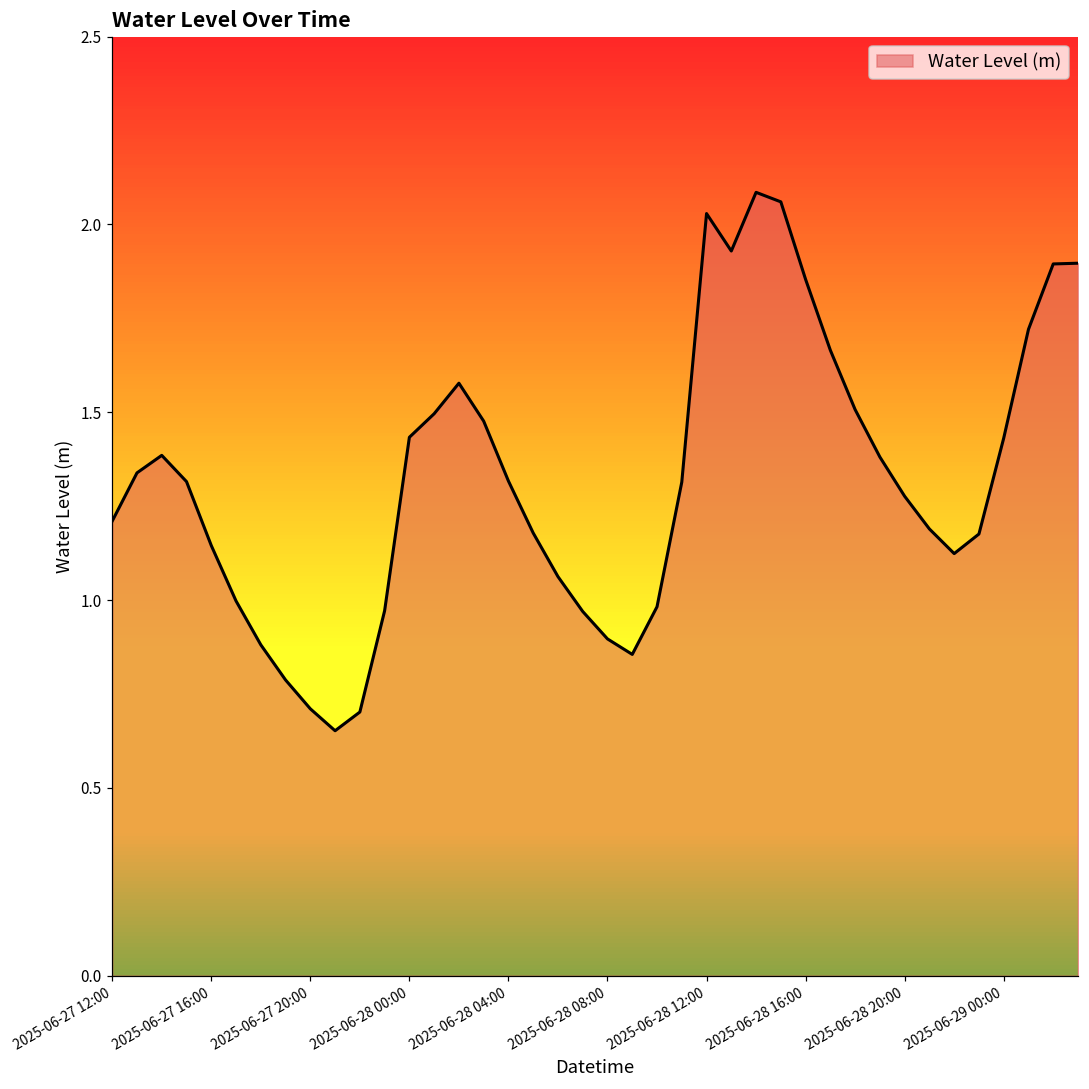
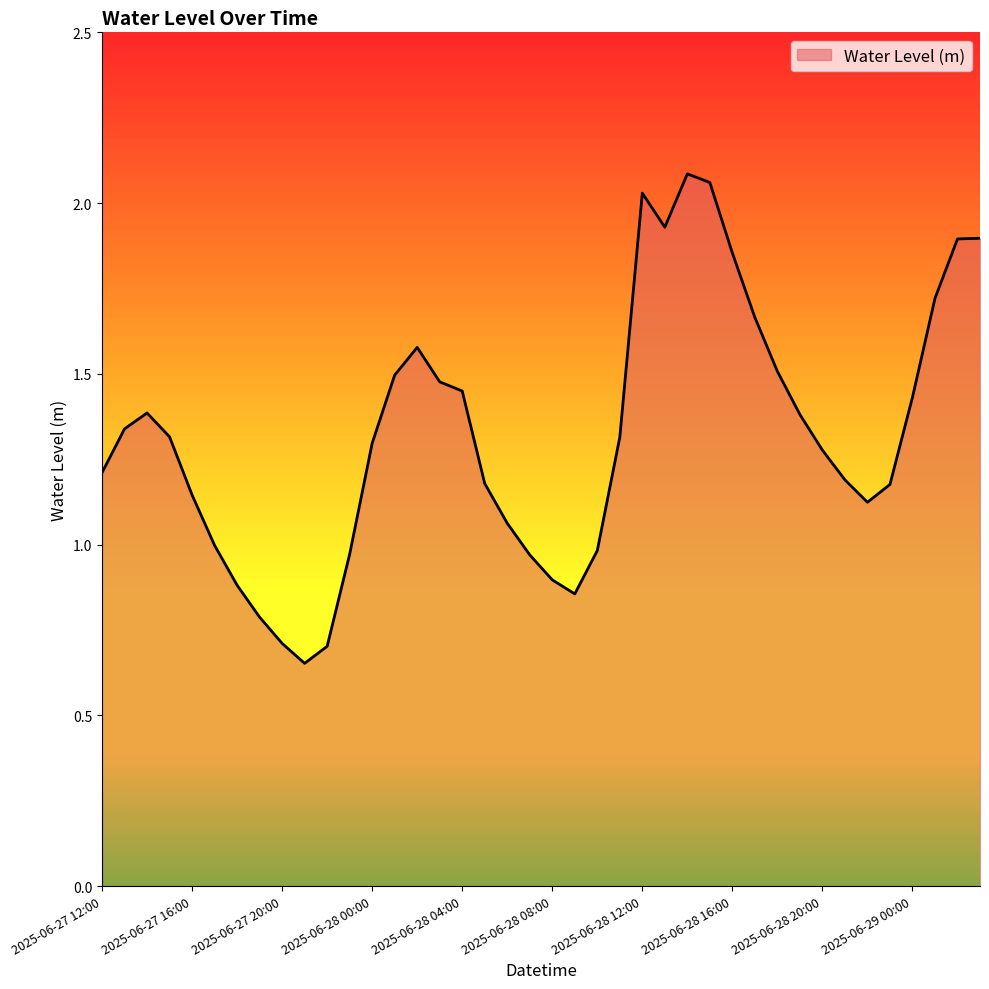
  {
    "2025-06-27 12:00": 1.21,
    "2025-06-27 16:00": 1.15,
    "2025-06-27 20:00": 0.71,
-   "2025-06-28 00:00": 1.43,
-   "2025-06-28 04:00": 1.32,
+   "2025-06-28 00:00": 1.30,
+   "2025-06-28 04:00": 1.45,
    "2025-06-28 08:00": 0.90,
    "2025-06-28 12:00": 2.03,
    "2025-06-28 16:00": 1.85,
    "2025-06-28 20:00": 1.28,
    "2025-06-29 00:00": 1.43
  }
